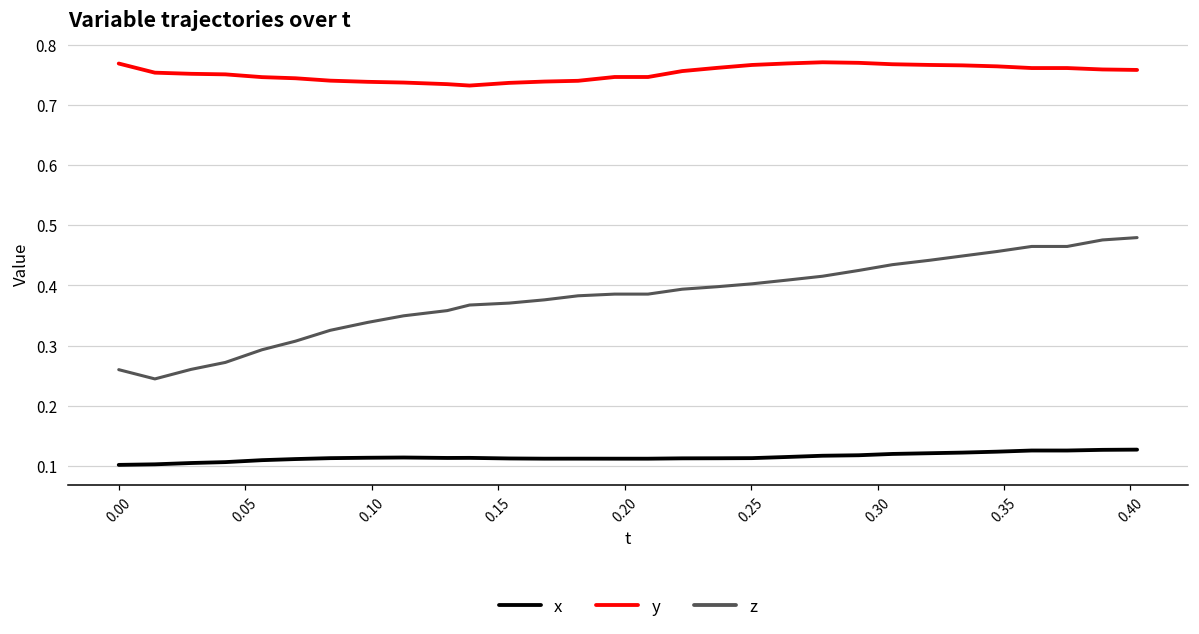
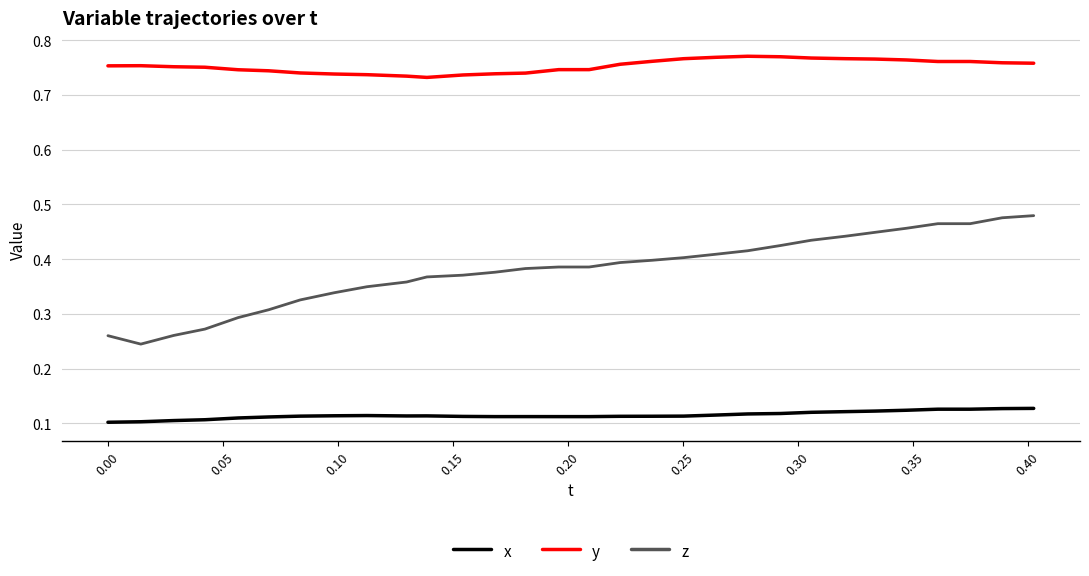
  {
    "x": {
      "0.00": 0.10
    },
    "y": {
-     "0.00": 0.77
+     "0.00": 0.75
    },
    "z": {
      "0.00": 0.26
    }
  }
